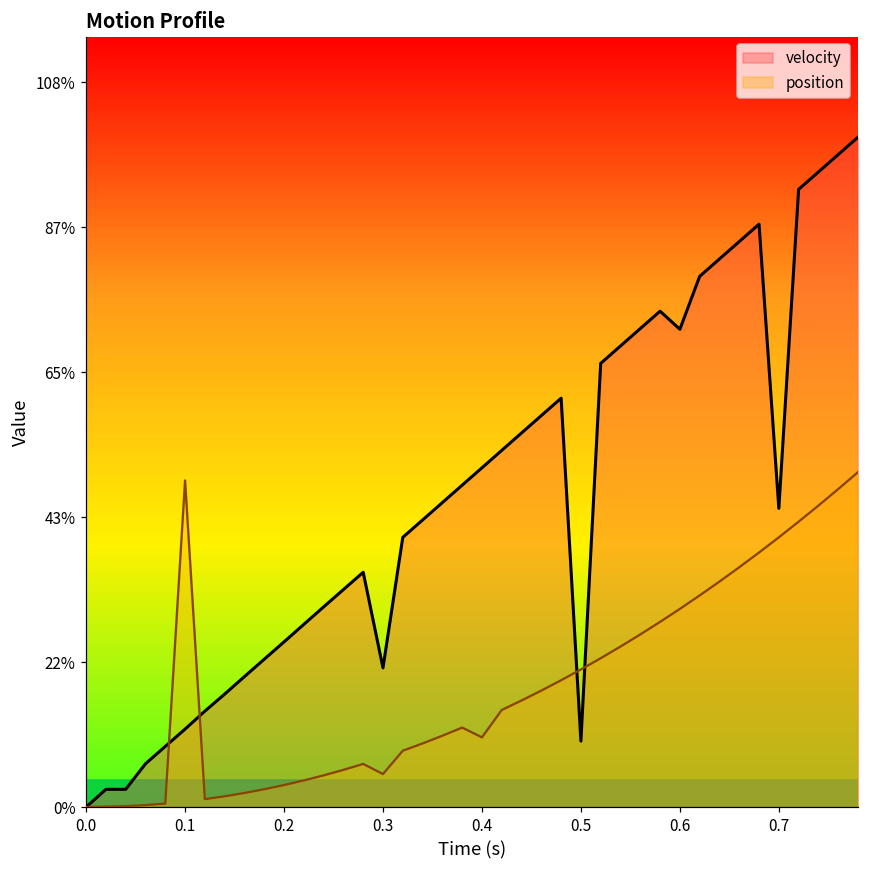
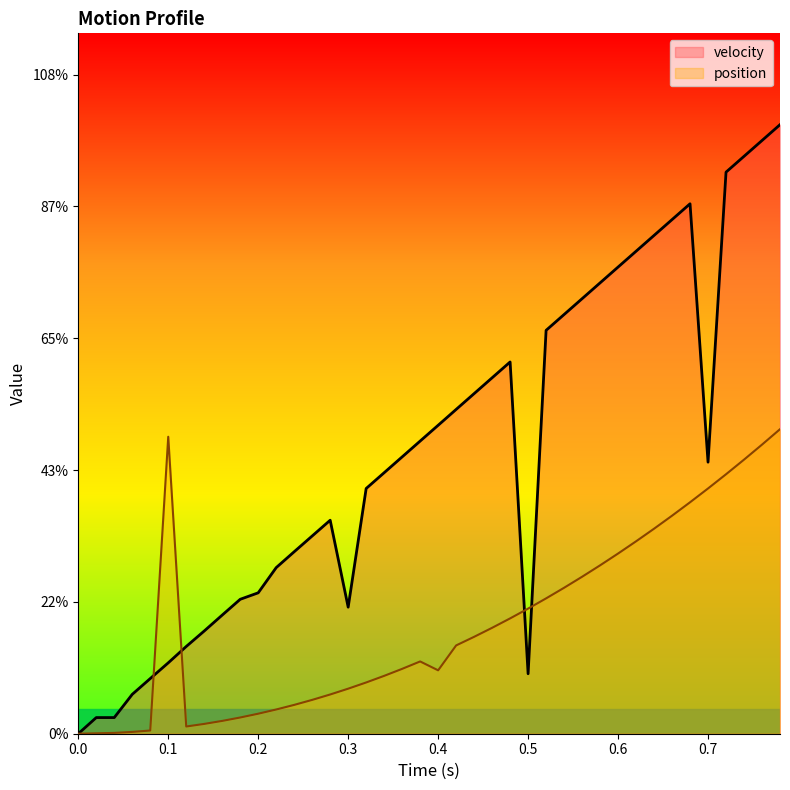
  {
    "velocity": {
      "0.1": "12%",
-     "0.2": "25%",
+     "0.2": "23%",
      "0.3": "21%",
      "0.4": "51%",
      "0.5": "10%",
-     "0.6": "71%",
+     "0.6": "76%",
      "0.7": "44%"
    },
    "position": {
      "0.1": "49%",
-     "0.3": "5%",
+     "0.3": "7%",
      "0.4": "10%",
      "0.5": "21%",
      "0.6": "30%",
      "0.7": "40%"
    }
  }
